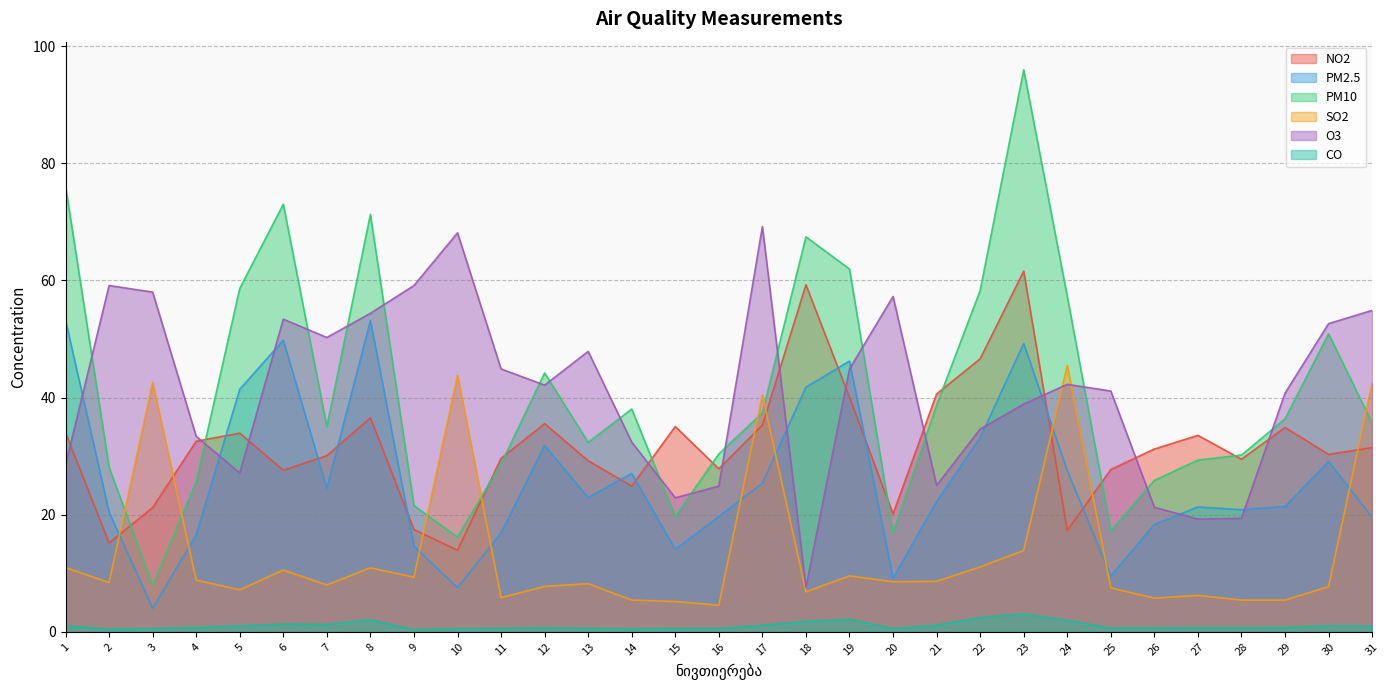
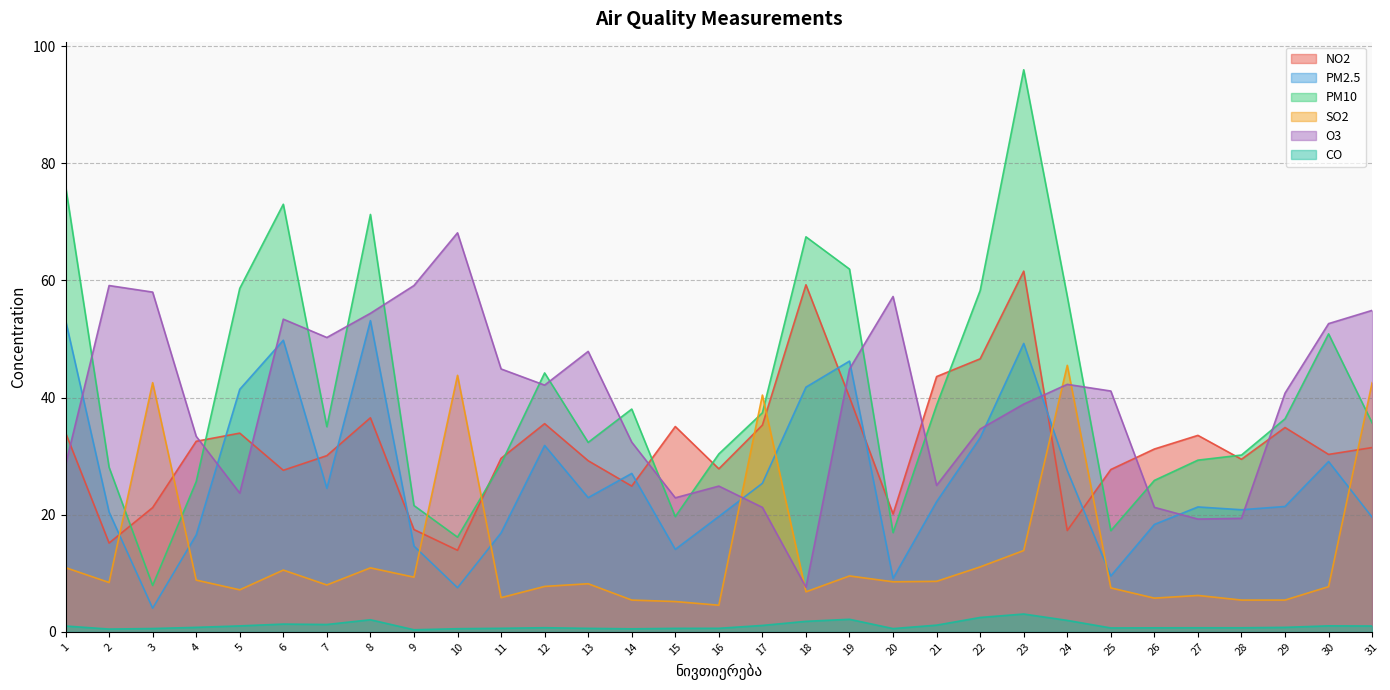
  {
    "NO2": {
      "1": 34,
      "2": 15,
      "3": 21,
      "4": 33,
      "5": 34,
      "6": 28,
      "7": 30,
      "8": 37,
      "9": 17,
      "10": 14,
      "11": 30,
      "12": 36,
      "13": 29,
      "14": 25,
      "15": 35,
      "16": 28,
      "17": 35,
      "18": 59,
      "19": 40,
      "20": 20,
-     "21": 41,
+     "21": 44,
      "22": 47,
      "23": 62,
      "24": 17,
      "25": 28,
      "26": 31,
      "27": 34,
      "28": 29,
      "29": 35,
      "30": 30,
      "31": 31
    },
    "SO2": {
      "1": 11,
      "2": 8,
      "3": 43,
      "4": 9,
      "5": 7,
      "6": 11,
      "7": 8,
      "8": 11,
      "9": 9,
      "10": 44,
      "11": 6,
      "12": 8,
      "13": 8,
      "14": 5,
      "15": 5,
      "16": 5,
      "17": 40,
      "18": 7,
      "19": 10,
      "20": 9,
      "21": 9,
      "22": 11,
      "23": 14,
      "24": 46,
      "25": 8,
      "26": 6,
      "27": 6,
      "28": 5,
      "29": 5,
      "30": 8,
      "31": 43
    },
    "O3": {
      "1": 29,
      "2": 59,
      "3": 58,
      "4": 33,
-     "5": 27,
+     "5": 24,
      "6": 53,
      "7": 50,
      "8": 54,
      "9": 59,
      "10": 68,
      "11": 45,
      "12": 42,
      "13": 48,
      "14": 32,
      "15": 23,
      "16": 25,
-     "17": 69,
+     "17": 21,
      "18": 8,
      "19": 45,
      "20": 57,
      "21": 25,
      "22": 35,
      "23": 39,
      "24": 42,
      "25": 41,
      "26": 21,
      "27": 19,
      "28": 19,
      "29": 41,
      "30": 53,
      "31": 55
    }
  }
